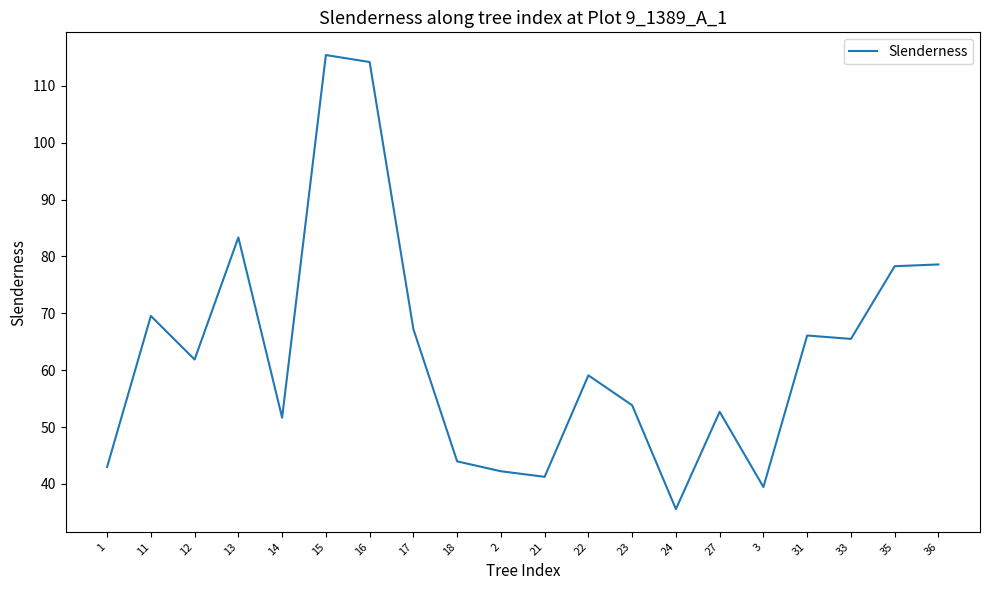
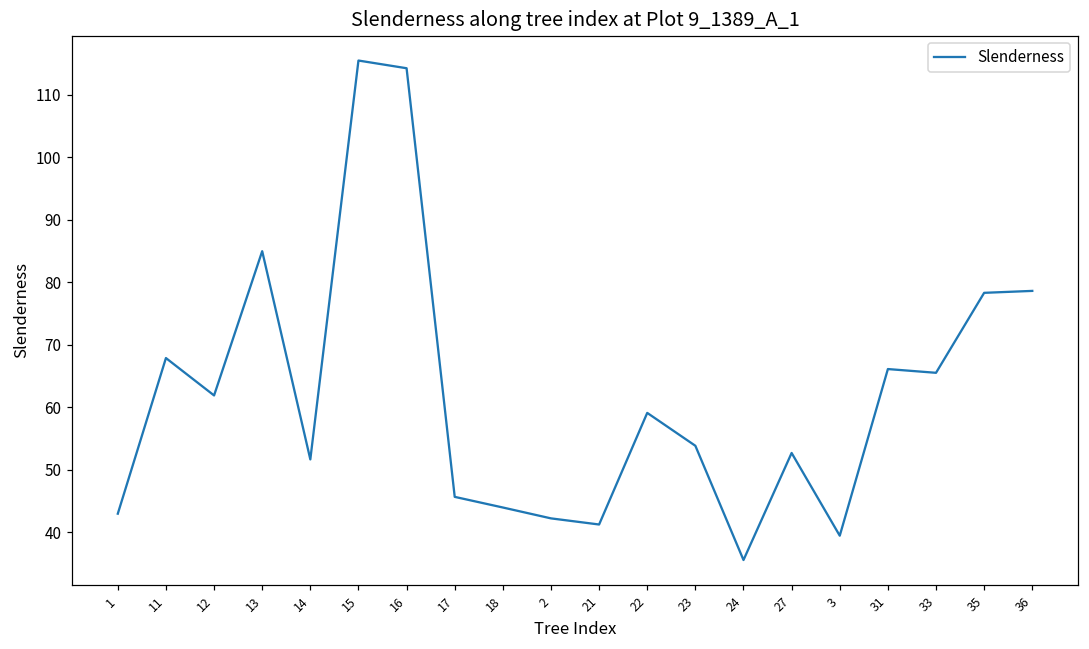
  {
    "1": 43,
-   "11": 70,
+   "11": 68,
    "12": 62,
-   "13": 83,
+   "13": 85,
    "14": 52,
    "15": 115,
    "16": 114,
-   "17": 67,
+   "17": 46,
    "18": 44,
    "2": 42,
    "21": 41,
    "22": 59,
    "23": 54,
    "24": 36,
    "27": 53,
    "3": 39,
    "31": 66,
    "33": 66,
    "35": 78,
    "36": 79
  }
